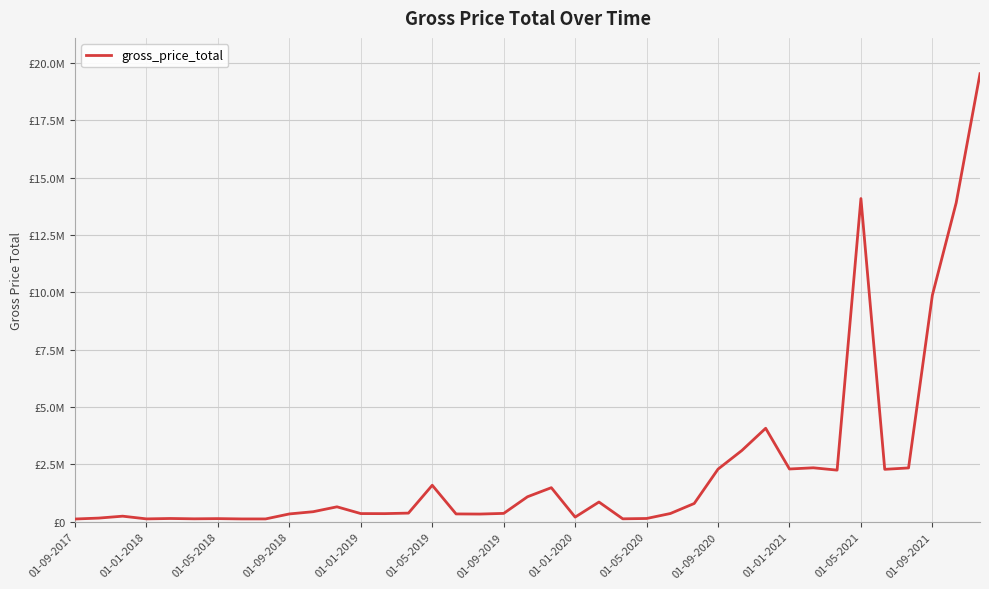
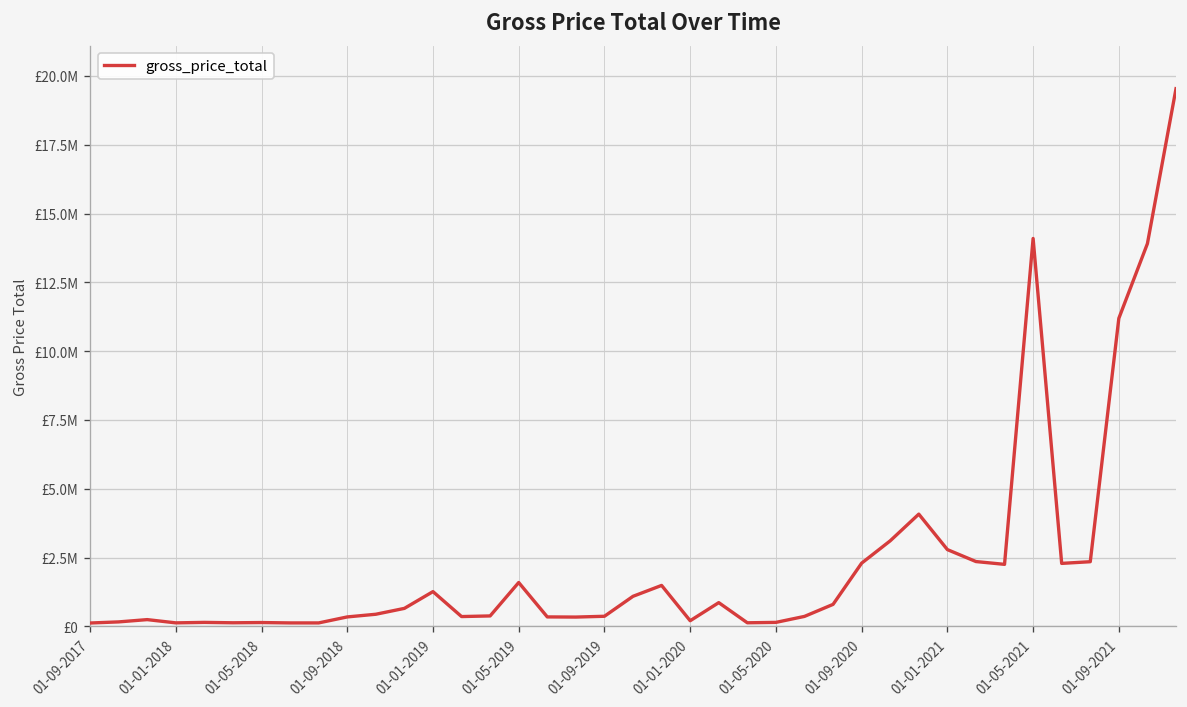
  {
    "01-09-2017": "£100000",
    "01-01-2018": "£100000",
    "01-05-2018": "£100000",
    "01-09-2018": "£300000",
-   "01-01-2019": "£400000",
+   "01-01-2019": "£1300000",
    "01-05-2019": "£1600000",
    "01-09-2019": "£400000",
    "01-01-2020": "£200000",
    "01-05-2020": "£100000",
    "01-09-2020": "£2300000",
-   "01-01-2021": "£2300000",
+   "01-01-2021": "£2800000",
    "01-05-2021": "£14100000",
-   "01-09-2021": "£9900000"
+   "01-09-2021": "£11200000"
  }
